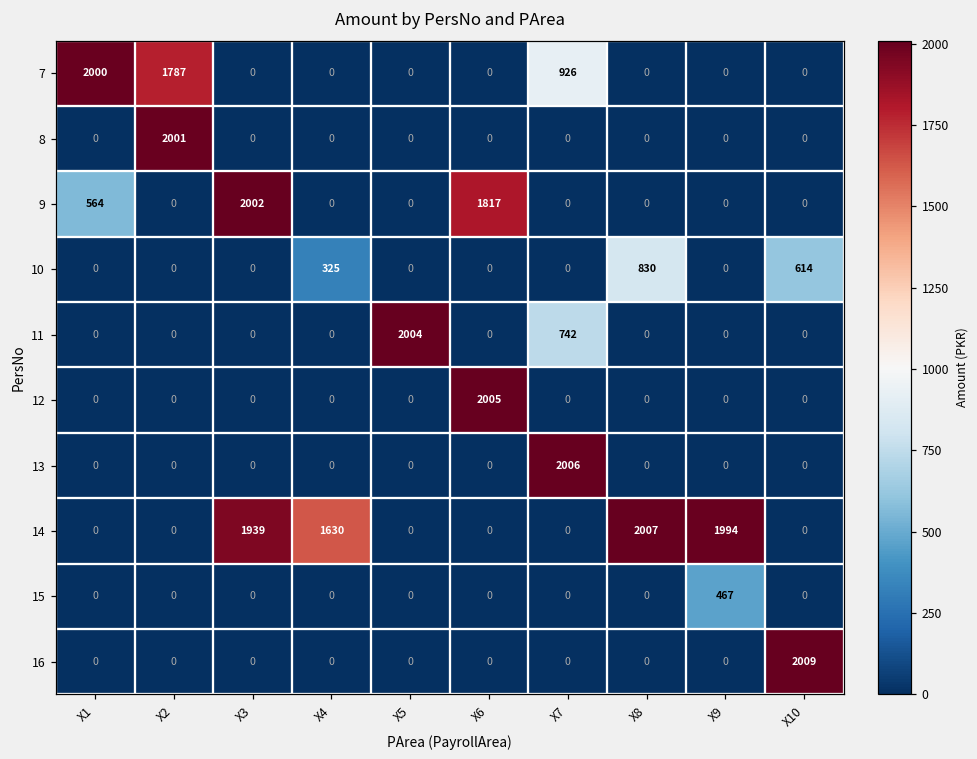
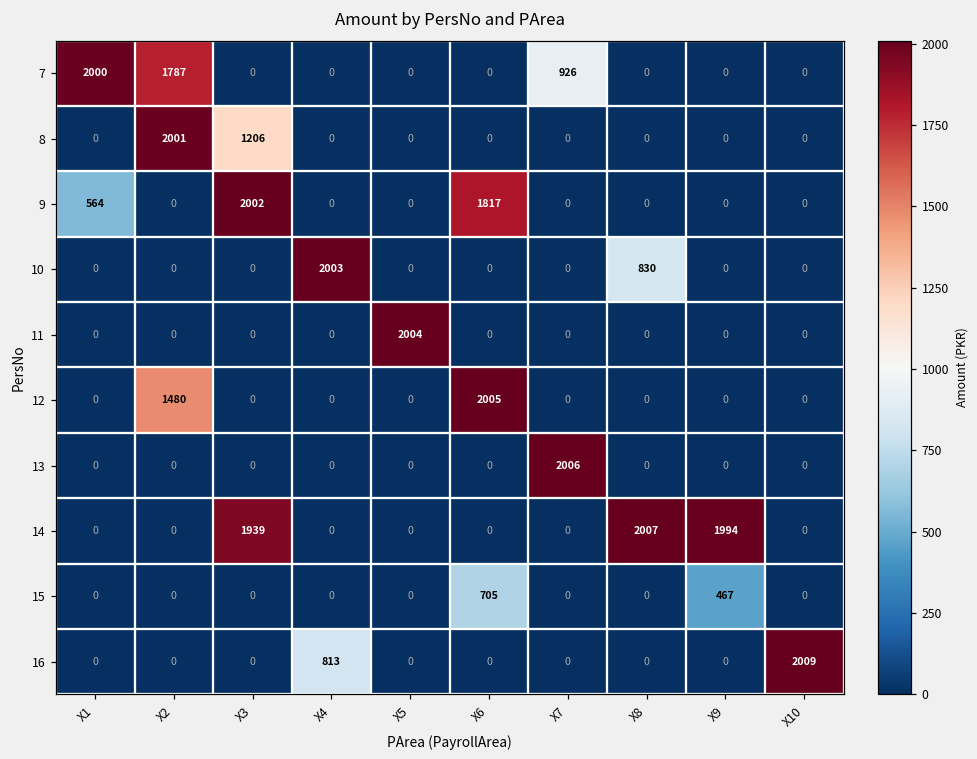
  {
    "7": {
      "X1": 2000,
      "X2": 1787,
      "X3": 0,
      "X4": 0,
      "X5": 0,
      "X6": 0,
      "X7": 926,
      "X8": 0,
      "X9": 0,
      "X10": 0
    },
    "8": {
      "X1": 0,
      "X2": 2001,
-     "X3": 0,
+     "X3": 1206,
      "X4": 0,
      "X5": 0,
      "X6": 0,
      "X7": 0,
      "X8": 0,
      "X9": 0,
      "X10": 0
    },
    "9": {
      "X1": 564,
      "X2": 0,
      "X3": 2002,
      "X4": 0,
      "X5": 0,
      "X6": 1817,
      "X7": 0,
      "X8": 0,
      "X9": 0,
      "X10": 0
    },
    "10": {
      "X1": 0,
      "X2": 0,
      "X3": 0,
-     "X4": 325,
+     "X4": 2003,
      "X5": 0,
      "X6": 0,
      "X7": 0,
      "X8": 830,
      "X9": 0,
-     "X10": 614
+     "X10": 0
    },
    "11": {
      "X1": 0,
      "X2": 0,
      "X3": 0,
      "X4": 0,
      "X5": 2004,
      "X6": 0,
-     "X7": 742,
+     "X7": 0,
      "X8": 0,
      "X9": 0,
      "X10": 0
    },
    "12": {
      "X1": 0,
-     "X2": 0,
+     "X2": 1480,
      "X3": 0,
      "X4": 0,
      "X5": 0,
      "X6": 2005,
      "X7": 0,
      "X8": 0,
      "X9": 0,
      "X10": 0
    },
    "13": {
      "X1": 0,
      "X2": 0,
      "X3": 0,
      "X4": 0,
      "X5": 0,
      "X6": 0,
      "X7": 2006,
      "X8": 0,
      "X9": 0,
      "X10": 0
    },
    "14": {
      "X1": 0,
      "X2": 0,
      "X3": 1939,
-     "X4": 1630,
+     "X4": 0,
      "X5": 0,
      "X6": 0,
      "X7": 0,
      "X8": 2007,
      "X9": 1994,
      "X10": 0
    },
    "15": {
      "X1": 0,
      "X2": 0,
      "X3": 0,
      "X4": 0,
      "X5": 0,
-     "X6": 0,
+     "X6": 705,
      "X7": 0,
      "X8": 0,
      "X9": 467,
      "X10": 0
    },
    "16": {
      "X1": 0,
      "X2": 0,
      "X3": 0,
-     "X4": 0,
+     "X4": 813,
      "X5": 0,
      "X6": 0,
      "X7": 0,
      "X8": 0,
      "X9": 0,
      "X10": 2009
    }
  }
